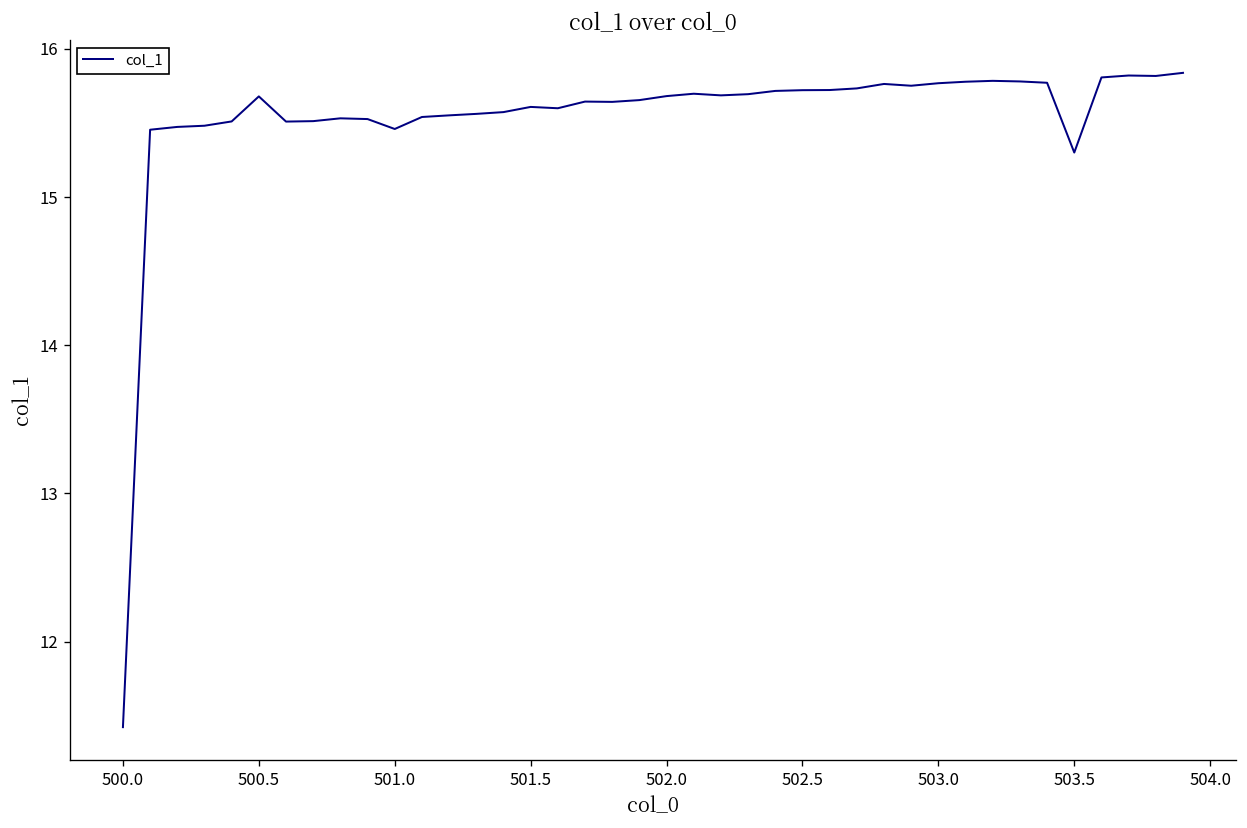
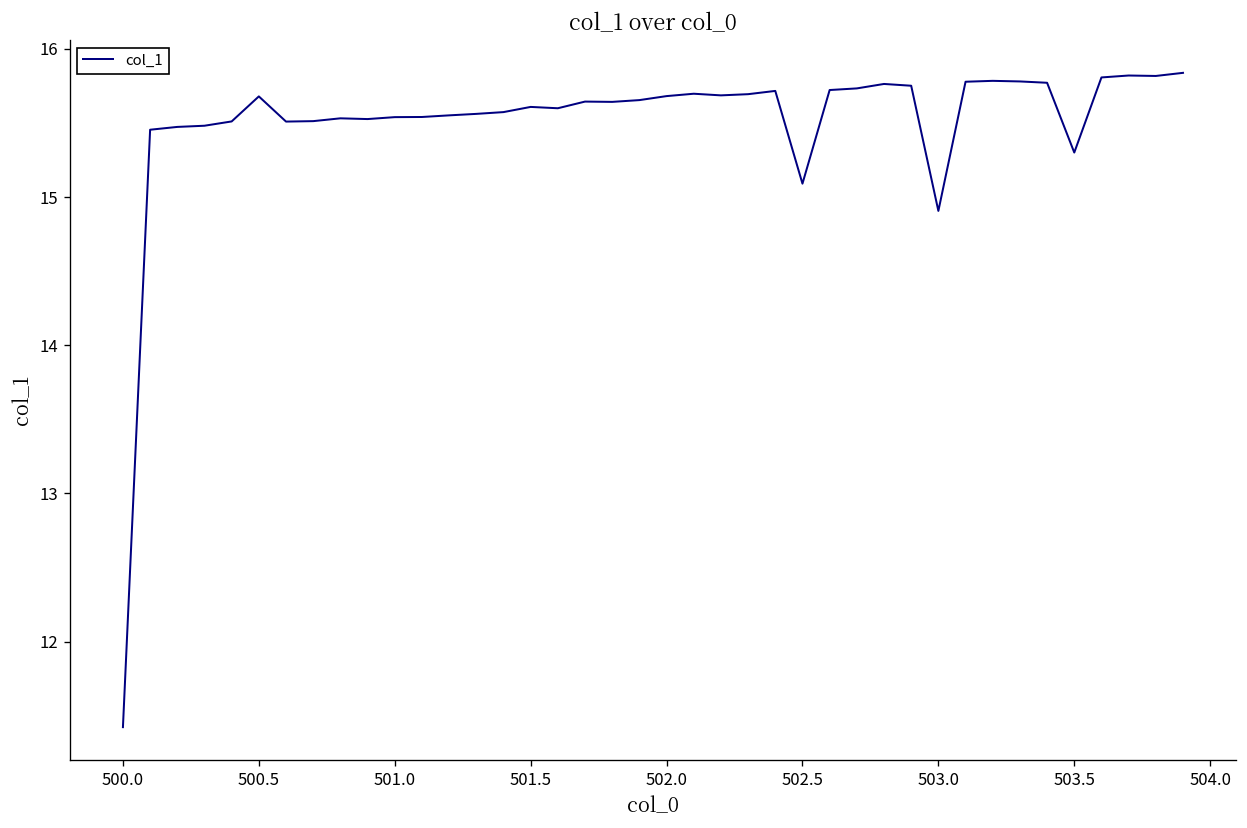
  {
    "500.0": 11.42,
    "500.5": 15.68,
-   "501.0": 15.46,
+   "501.0": 15.54,
    "501.5": 15.61,
    "502.0": 15.68,
-   "502.5": 15.72,
-   "503.0": 15.77,
+   "502.5": 15.09,
+   "503.0": 14.91,
    "503.5": 15.30
  }
